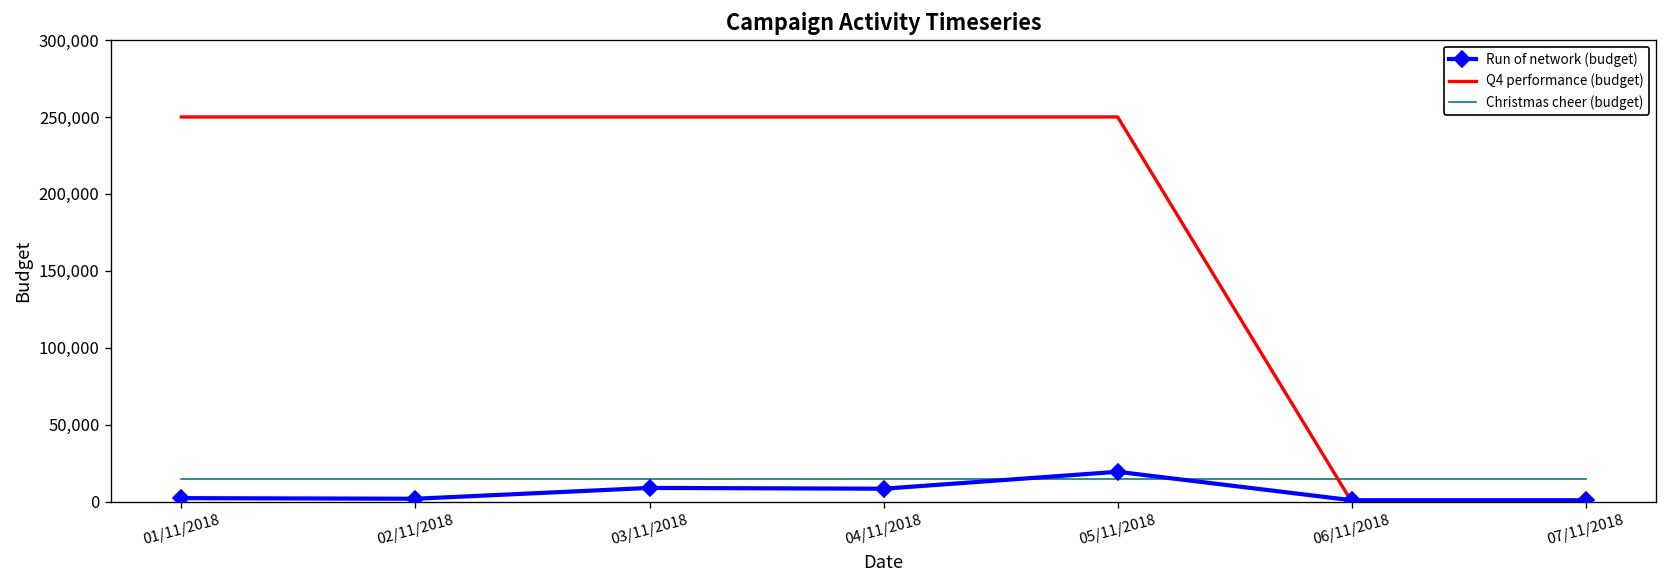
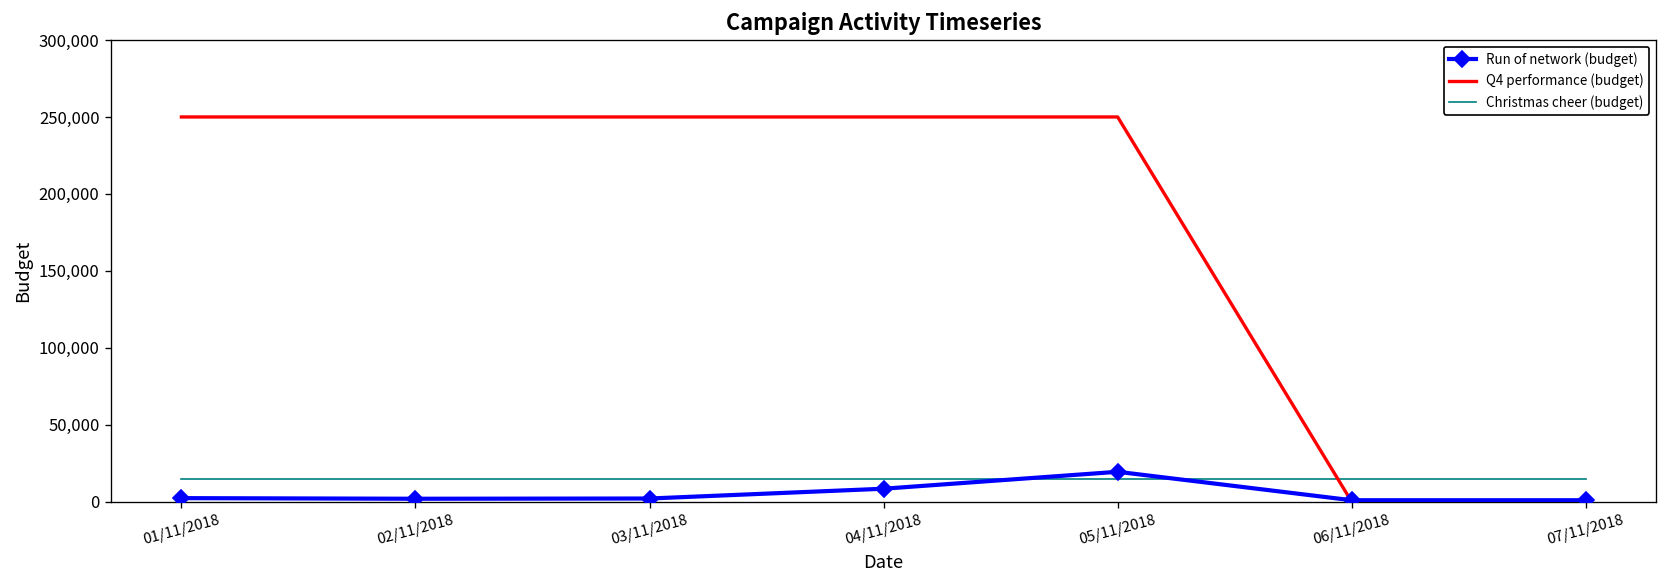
  {
    "Run of network (budget)": {
      "01/11/2018": "2,000",
      "02/11/2018": "2,000",
-     "03/11/2018": "9,000",
+     "03/11/2018": "2,000",
      "04/11/2018": "8,000",
      "05/11/2018": "19,000"
    },
    "Q4 performance (budget)": {
      "01/11/2018": "250,000",
      "02/11/2018": "250,000",
      "03/11/2018": "250,000",
      "04/11/2018": "250,000",
      "05/11/2018": "250,000"
    },
    "Christmas cheer (budget)": {
      "01/11/2018": "15,000",
      "02/11/2018": "15,000",
      "03/11/2018": "15,000",
      "04/11/2018": "15,000",
      "05/11/2018": "15,000",
      "06/11/2018": "15,000",
      "07/11/2018": "15,000"
    }
  }
